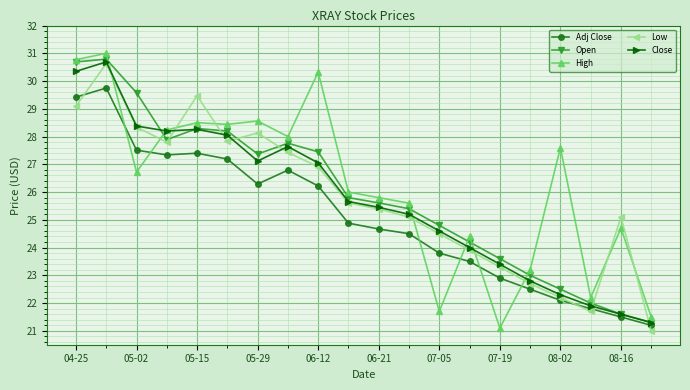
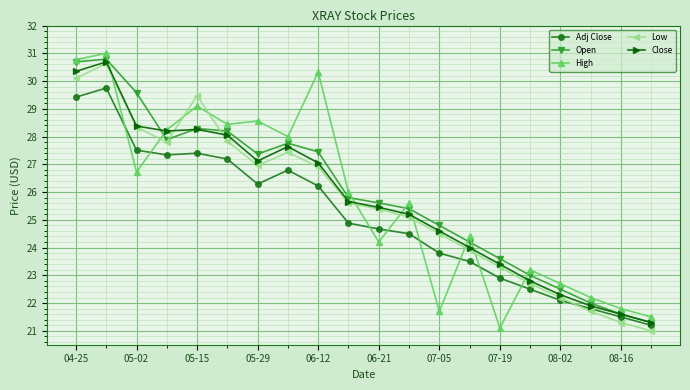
  {
    "High": {
      "05-02": 26.7,
-     "05-15": 28.5,
+     "05-15": 29.1,
      "05-29": 28.6,
      "06-12": 30.3,
-     "06-21": 25.8,
+     "06-21": 24.2,
      "07-05": 21.7,
      "07-19": 21.1,
-     "08-02": 27.6,
-     "08-16": 24.7
+     "08-02": 22.7,
+     "08-16": 21.8
    },
    "Low": {
-     "04-25": 29.1,
+     "04-25": 30.1,
      "05-15": 29.5,
-     "05-29": 28.1,
+     "05-29": 27.0,
      "06-12": 26.9,
      "07-05": 24.5,
      "07-19": 23.3,
      "08-02": 22.2,
-     "08-16": 25.1
+     "08-16": 21.3
    }
  }
